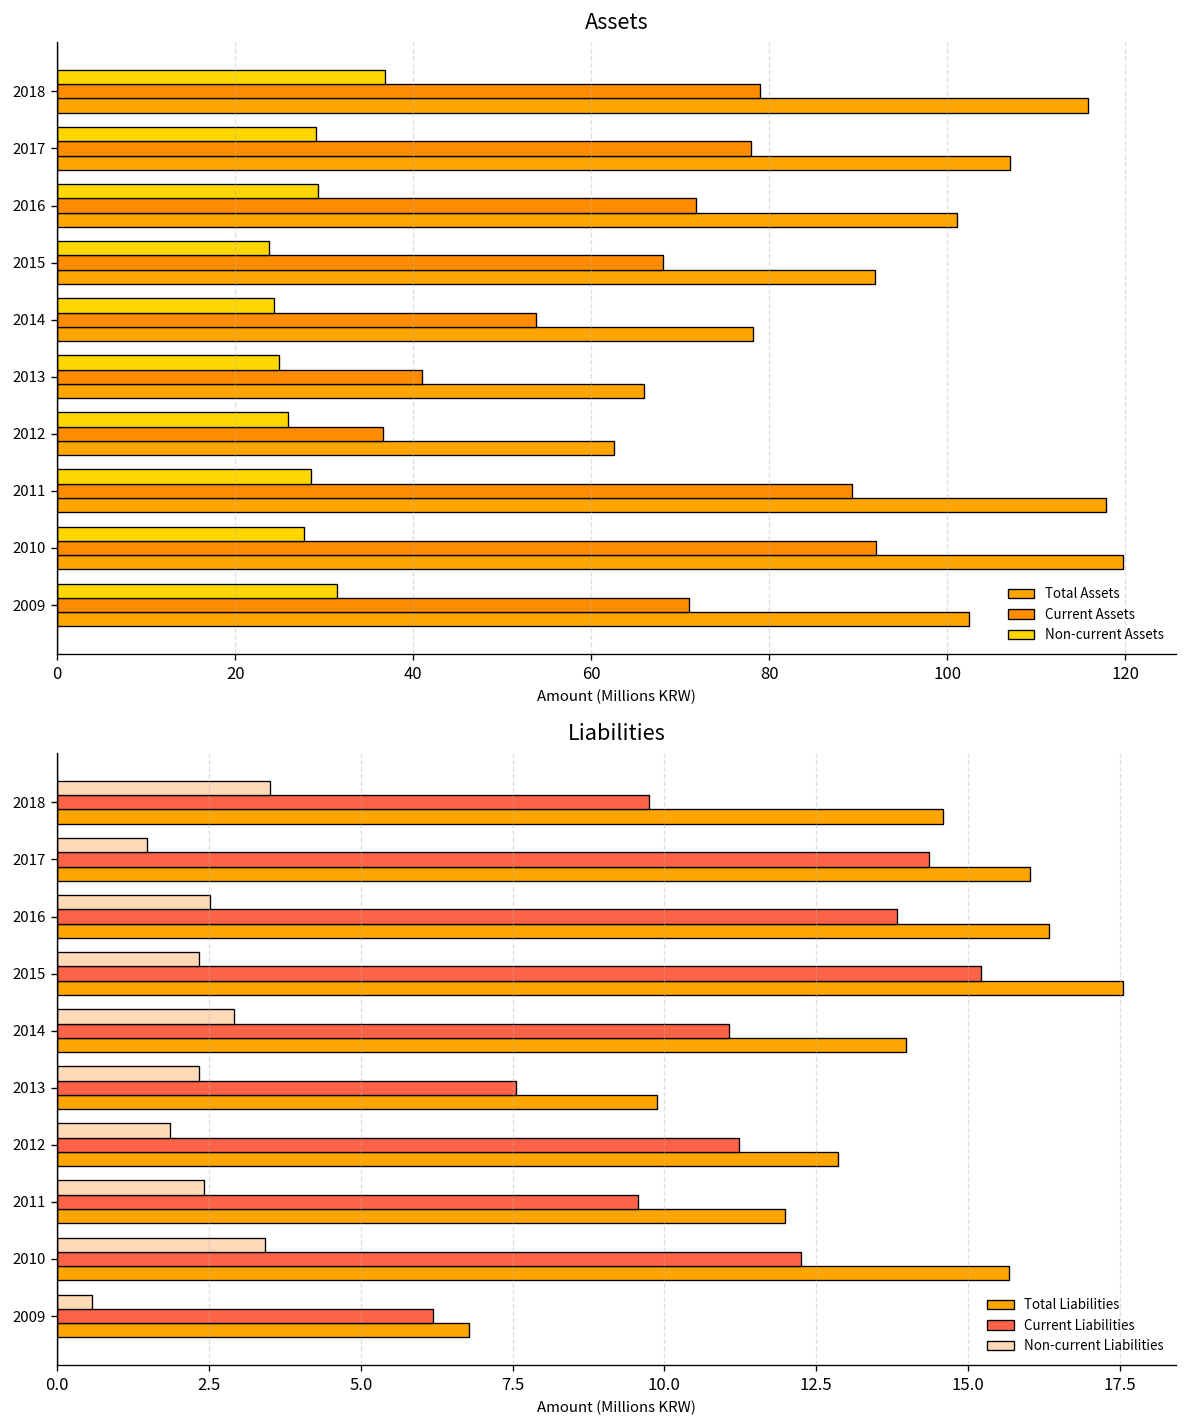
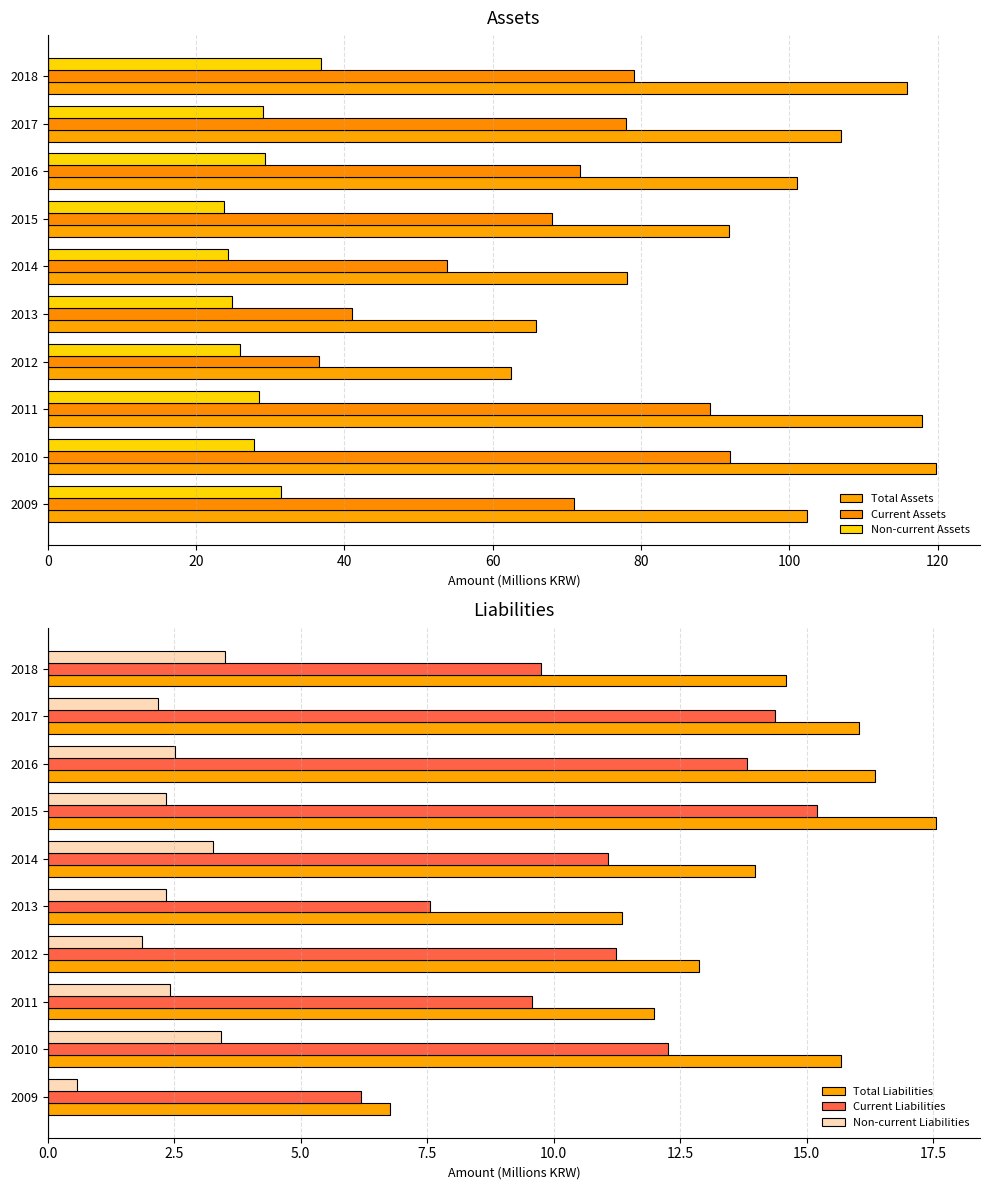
  {
    "Liabilities": {
      "Total Liabilities": {
        "2018": 14.6,
        "2017": 16.0,
        "2016": 16.3,
        "2015": 17.6,
        "2014": 14.0,
-       "2013": 9.9,
+       "2013": 11.4,
        "2012": 12.9,
        "2011": 12.0,
        "2010": 15.7,
        "2009": 6.8
      },
      "Current Liabilities": {
        "2018": 9.7,
        "2017": 14.4,
        "2016": 13.8,
        "2015": 15.2,
        "2014": 11.1,
        "2013": 7.5,
        "2012": 11.2,
        "2011": 9.6,
        "2010": 12.3,
        "2009": 6.2
      },
      "Non-current Liabilities": {
        "2018": 3.5,
-       "2017": 1.5,
+       "2017": 2.2,
        "2016": 2.5,
        "2015": 2.3,
-       "2014": 2.9,
+       "2014": 3.3,
        "2013": 2.3,
        "2012": 1.9,
        "2011": 2.4,
        "2010": 3.4,
        "2009": 0.6
      }
    }
  }
